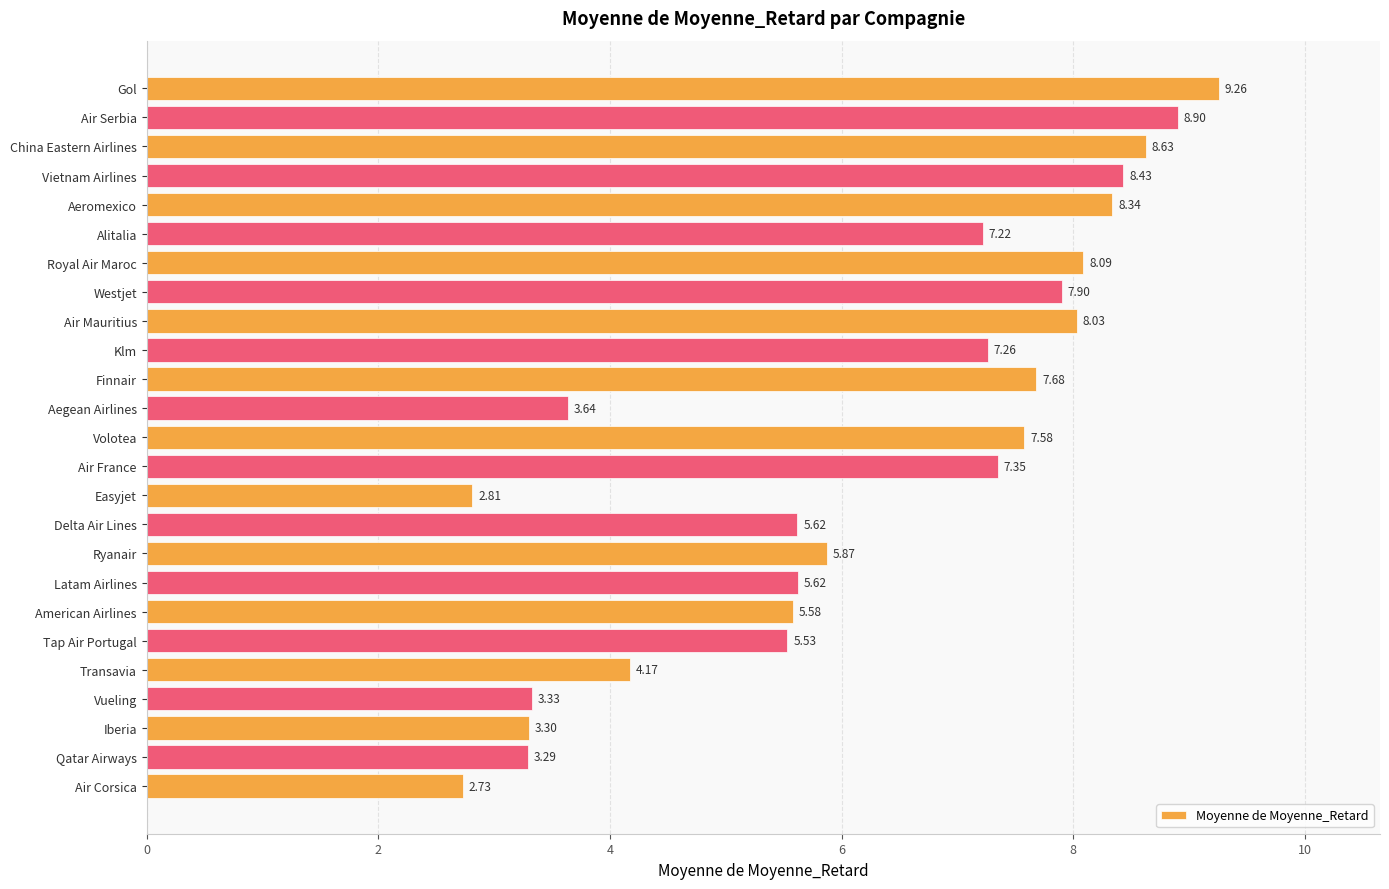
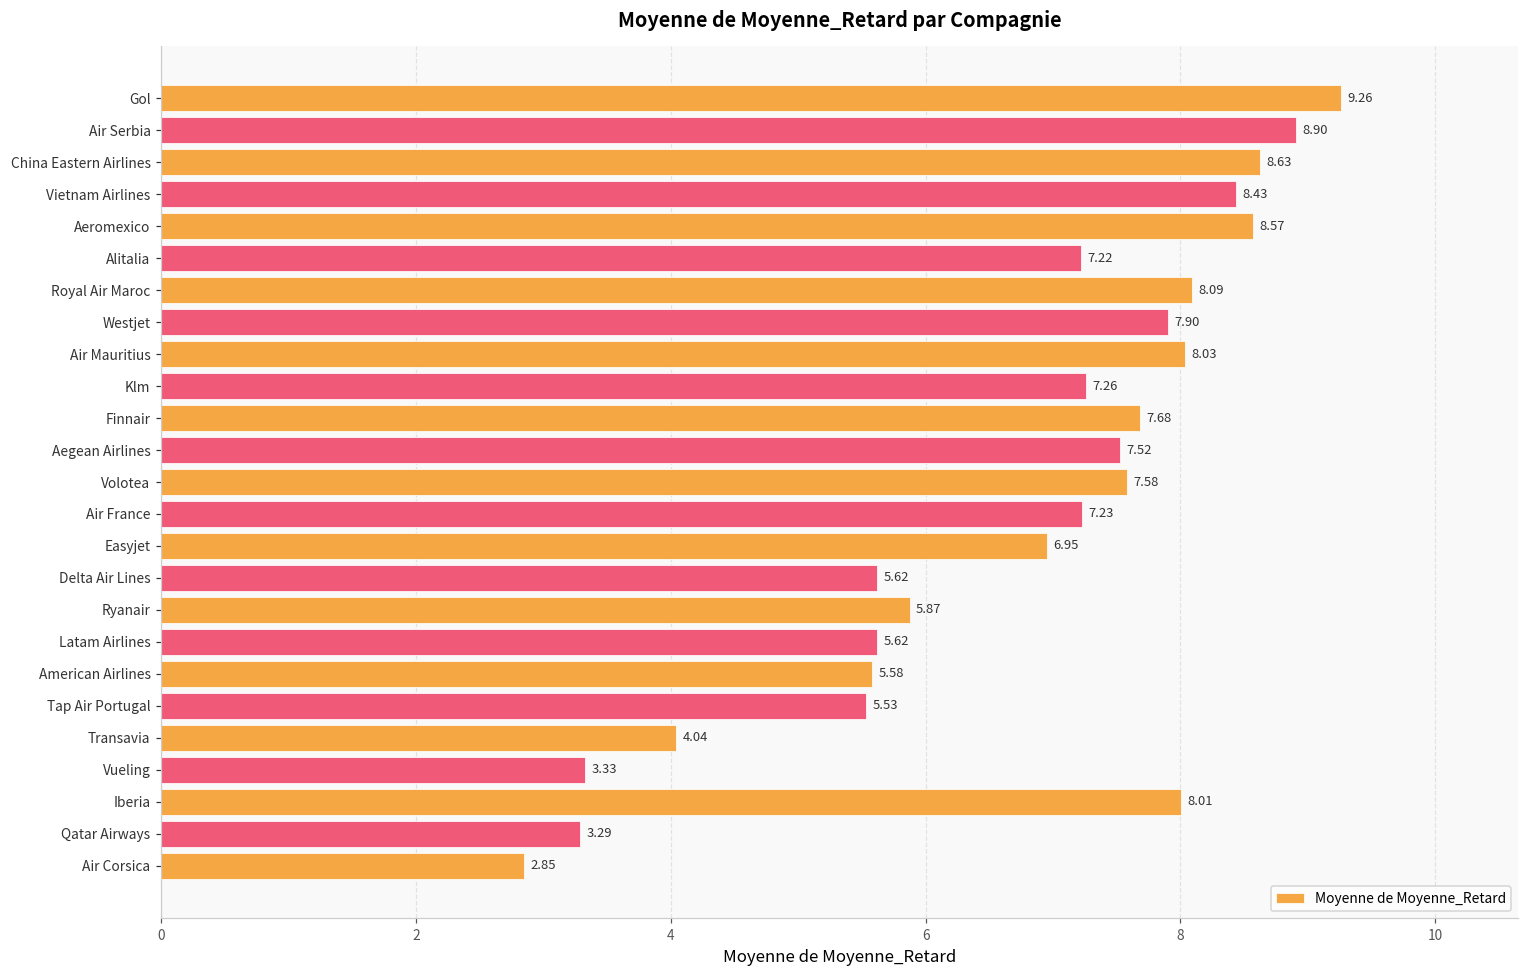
  {
    "Gol": 9.26,
    "Air Serbia": 8.90,
    "China Eastern Airlines": 8.63,
    "Vietnam Airlines": 8.43,
-   "Aeromexico": 8.34,
+   "Aeromexico": 8.57,
    "Alitalia": 7.22,
    "Royal Air Maroc": 8.09,
    "Westjet": 7.90,
    "Air Mauritius": 8.03,
    "Klm": 7.26,
    "Finnair": 7.68,
-   "Aegean Airlines": 3.64,
+   "Aegean Airlines": 7.52,
    "Volotea": 7.58,
-   "Air France": 7.35,
-   "Easyjet": 2.81,
+   "Air France": 7.23,
+   "Easyjet": 6.95,
    "Delta Air Lines": 5.62,
    "Ryanair": 5.87,
    "Latam Airlines": 5.62,
    "American Airlines": 5.58,
    "Tap Air Portugal": 5.53,
-   "Transavia": 4.17,
+   "Transavia": 4.04,
    "Vueling": 3.33,
-   "Iberia": 3.30,
+   "Iberia": 8.01,
    "Qatar Airways": 3.29,
-   "Air Corsica": 2.73
+   "Air Corsica": 2.85
  }
